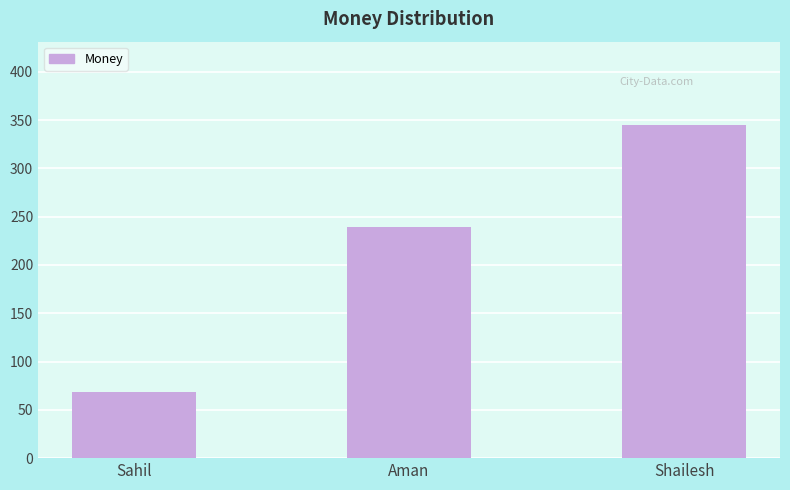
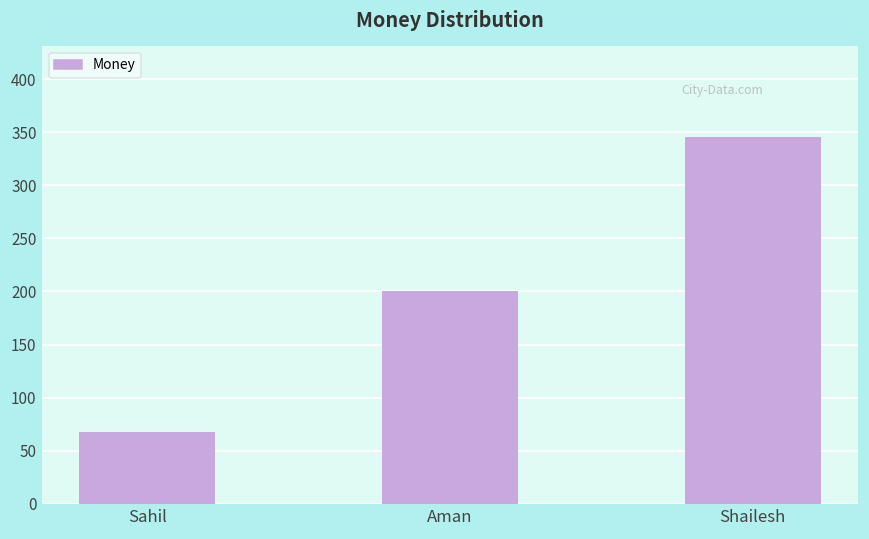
  {
    "Sahil": 70,
-   "Aman": 240,
+   "Aman": 200,
    "Shailesh": 350
  }
